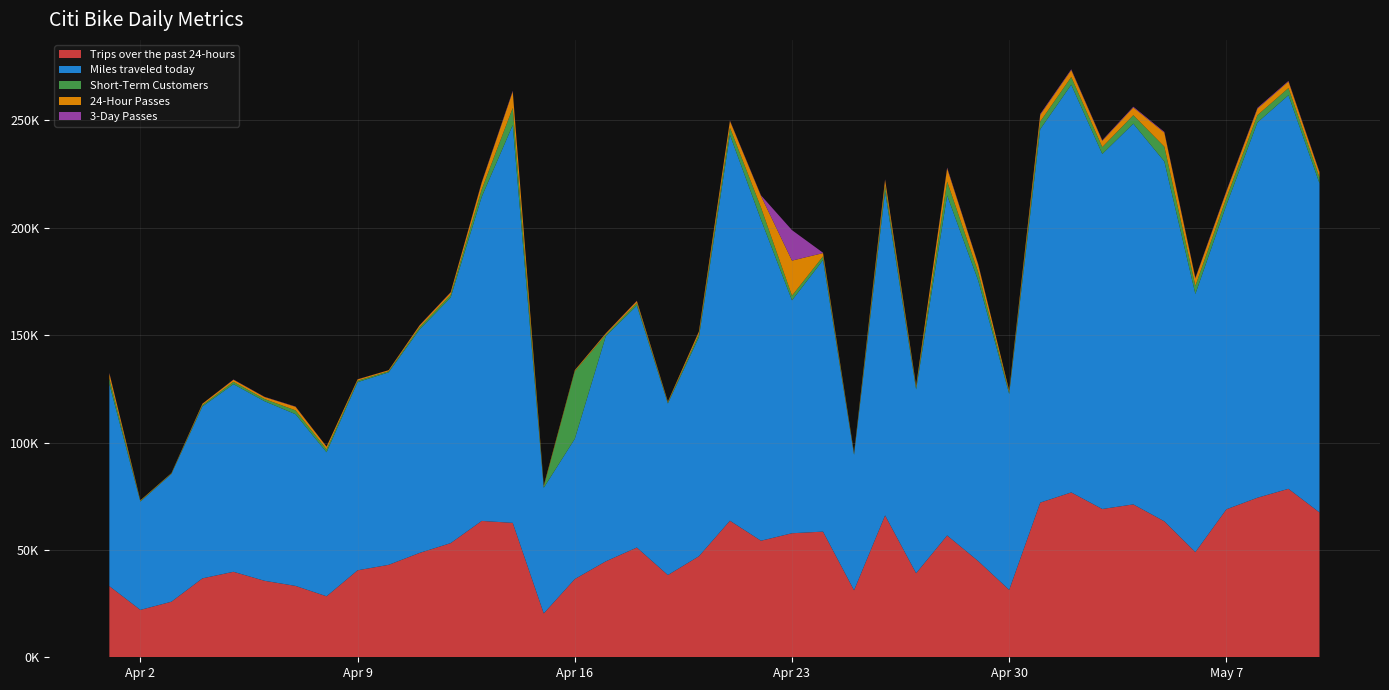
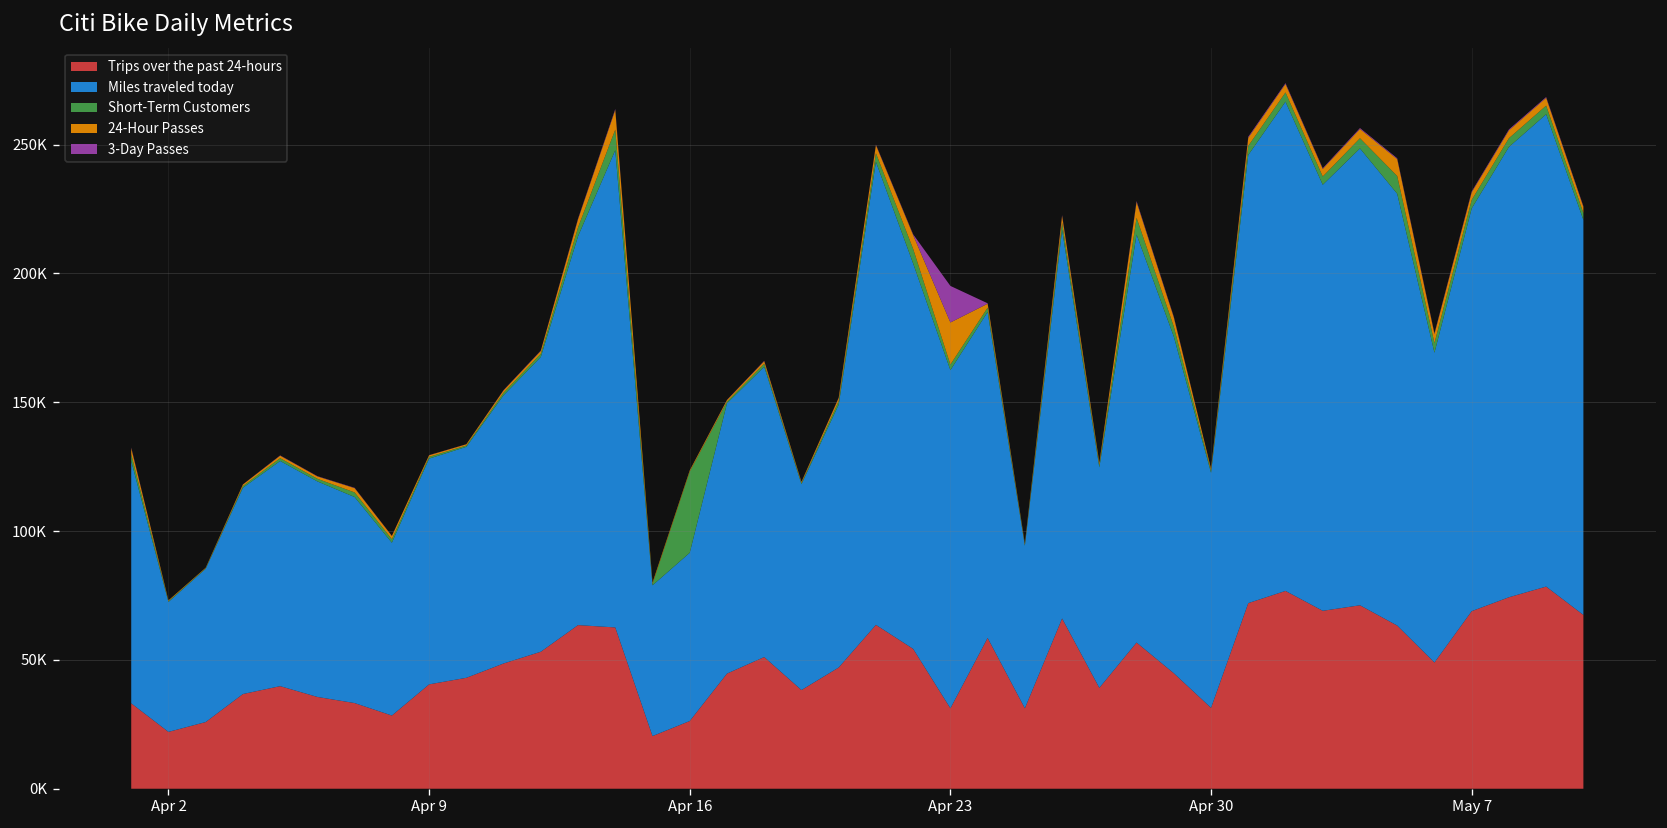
  {
    "Trips over the past 24-hours": {
      "Apr 2": 22000,
      "Apr 9": 41000,
-     "Apr 16": 36000,
-     "Apr 23": 58000,
+     "Apr 16": 26000,
+     "Apr 23": 31000,
      "Apr 30": 31000,
      "May 7": 69000
    },
    "Miles traveled today": {
      "Apr 16": 65000,
-     "Apr 23": 108000,
-     "May 7": 142000
+     "Apr 23": 131000,
+     "May 7": 156000
    },
    "Short-Term Customers": {
      "Apr 23": 2000,
      "May 7": 3000
    },
    "24-Hour Passes": {
      "Apr 23": 16000
    },
    "3-Day Passes": {
      "Apr 23": 14000
    }
  }
